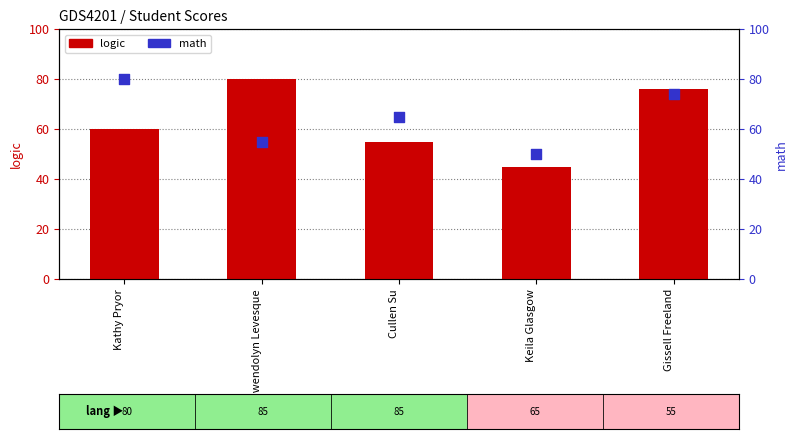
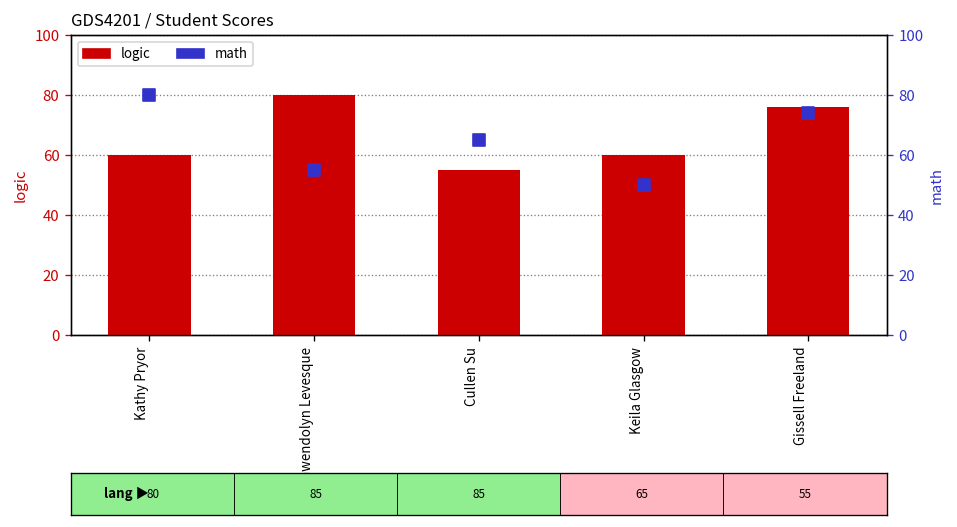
  {
    "GDS4201 / Student Scores": {
      "logic": {
        "Kathy Pryor": 60,
        "Gwendolyn Levesque": 80,
        "Cullen Su": 55,
-       "Keila Glasgow": 45,
+       "Keila Glasgow": 60,
        "Gissell Freeland": 76
      }
    }
  }
